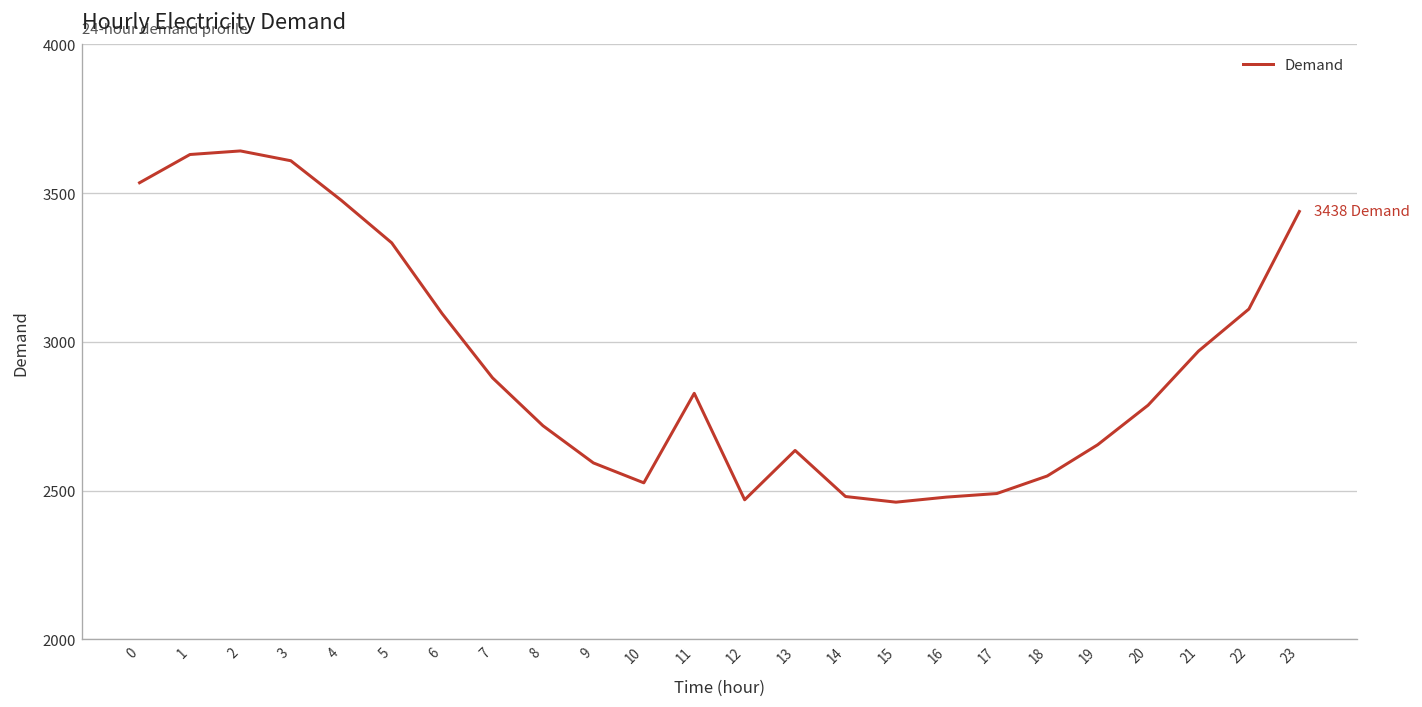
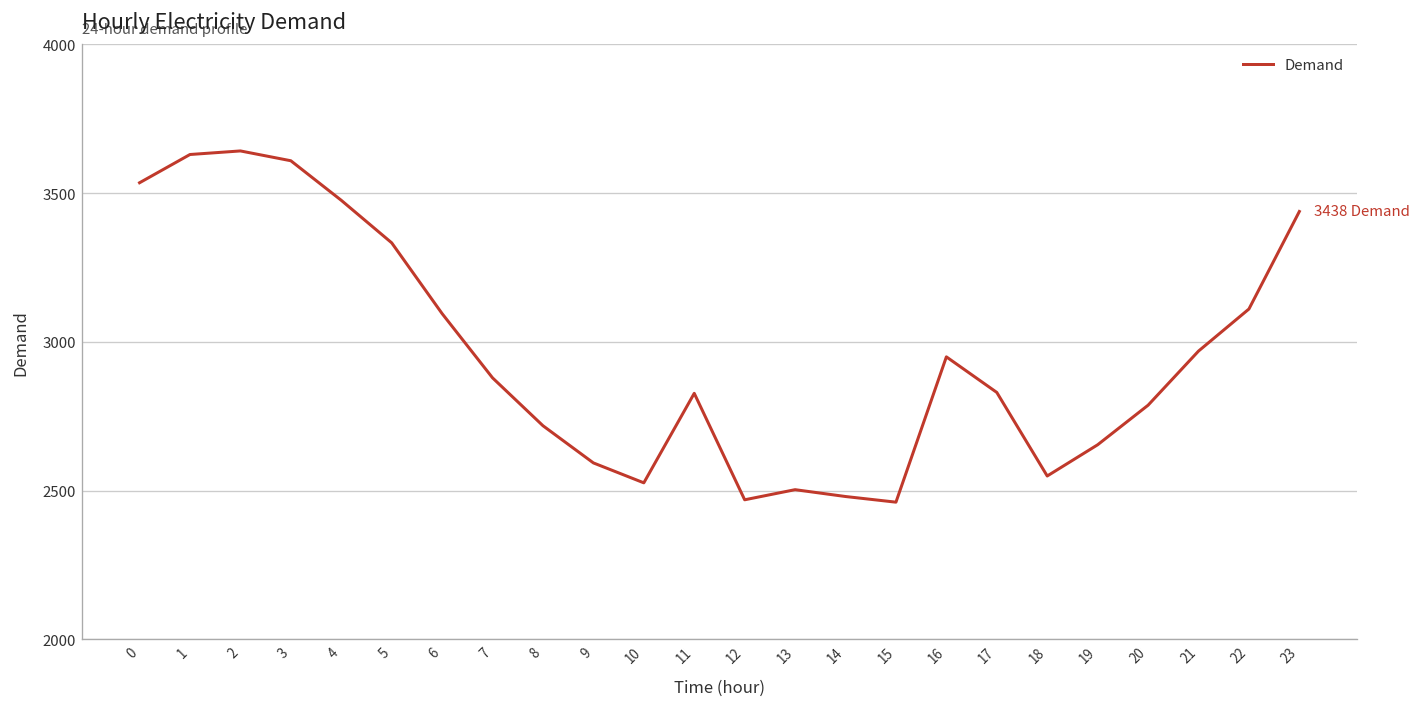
  {
    "0": 3540,
    "1": 3630,
    "2": 3640,
    "3": 3610,
    "4": 3480,
    "5": 3330,
    "6": 3100,
    "7": 2880,
    "8": 2720,
    "9": 2590,
    "10": 2530,
    "11": 2830,
    "12": 2470,
-   "13": 2630,
+   "13": 2500,
    "14": 2480,
    "15": 2460,
-   "16": 2480,
-   "17": 2490,
+   "16": 2950,
+   "17": 2830,
    "18": 2550,
    "19": 2650,
    "20": 2790,
    "21": 2970,
    "22": 3110
  }
